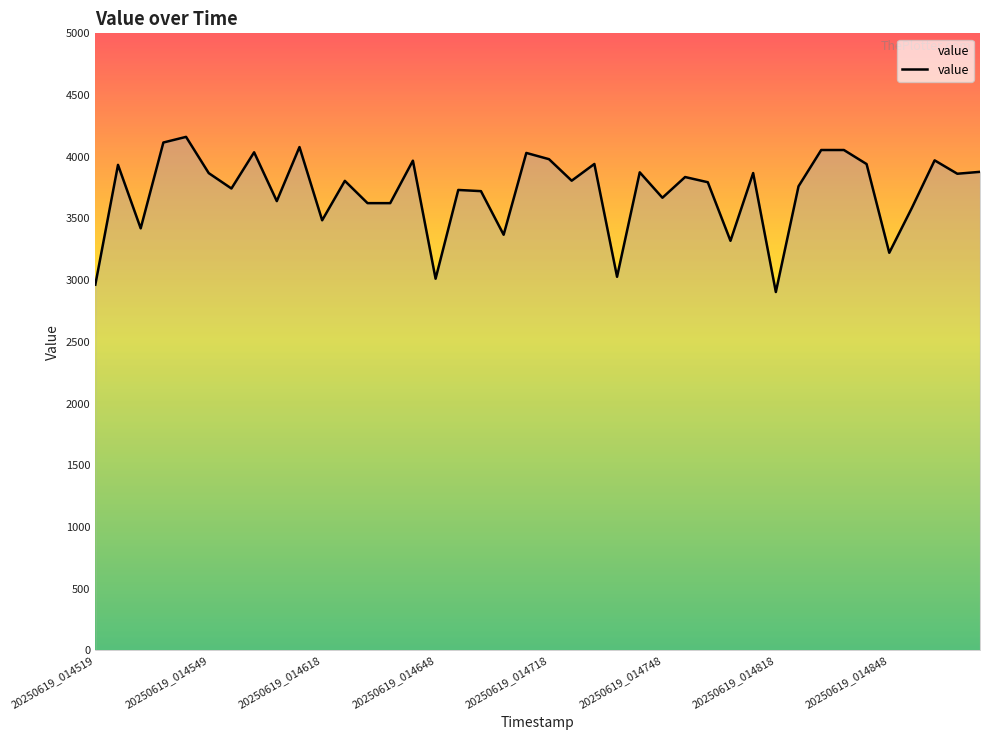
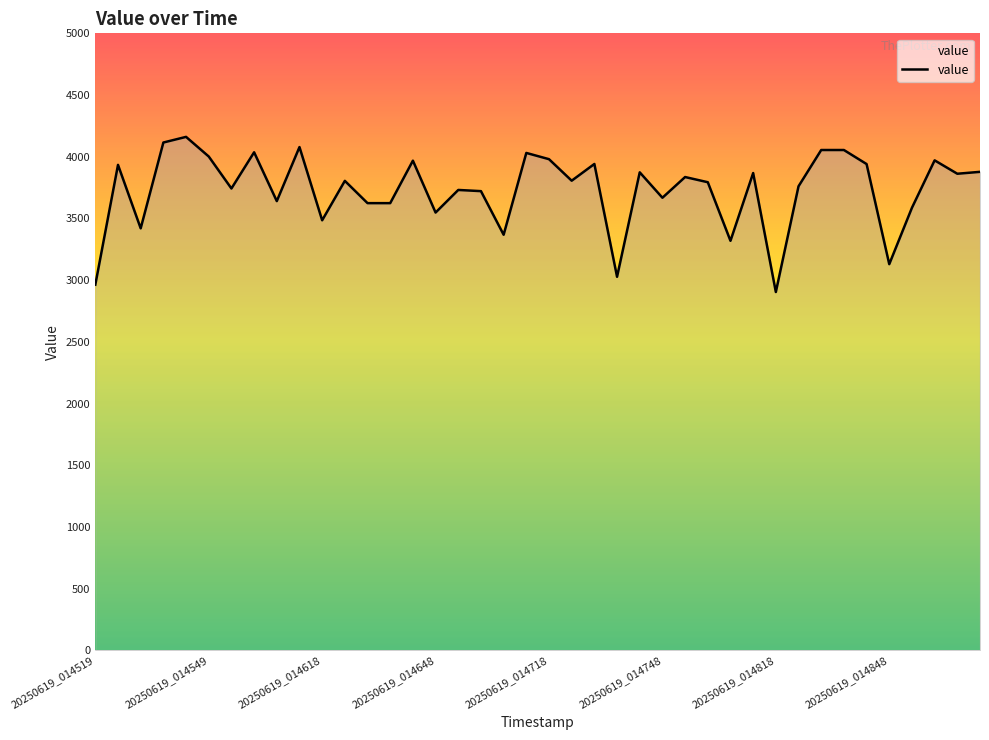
  {
    "20250619_014519": 2960,
-   "20250619_014549": 3870,
+   "20250619_014549": 4000,
    "20250619_014618": 3490,
-   "20250619_014648": 3010,
+   "20250619_014648": 3550,
    "20250619_014718": 3980,
    "20250619_014748": 3670,
    "20250619_014818": 2900,
-   "20250619_014848": 3220
+   "20250619_014848": 3130
  }
